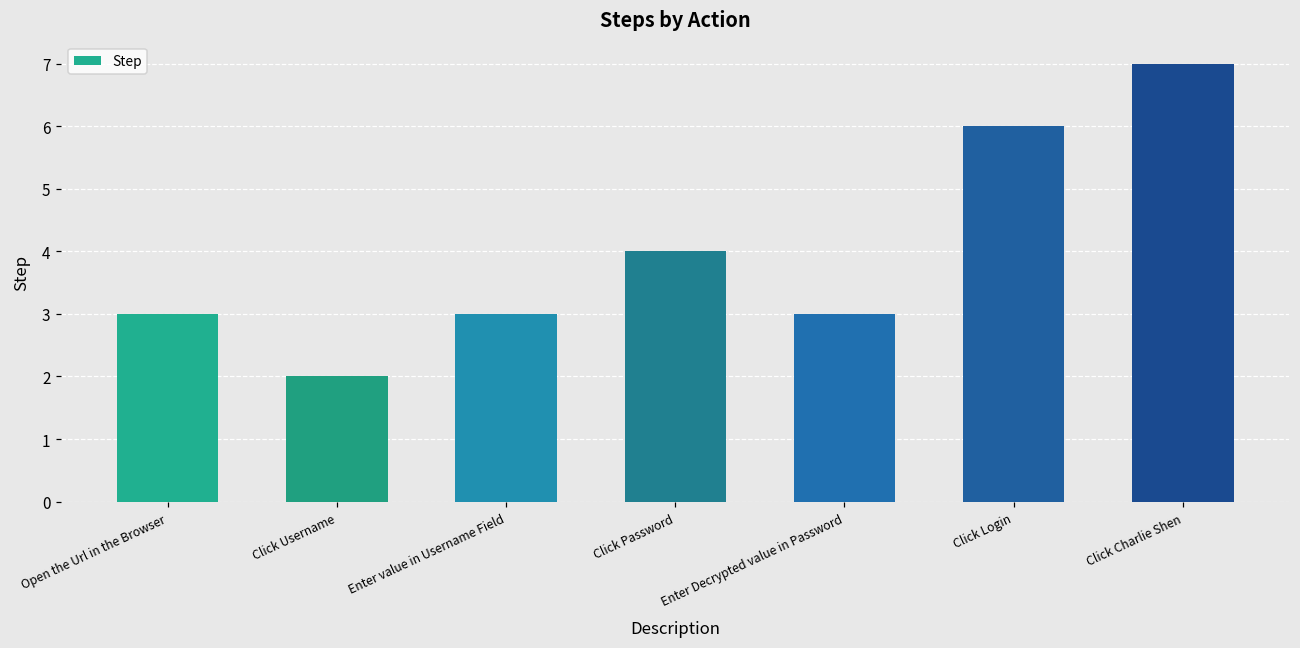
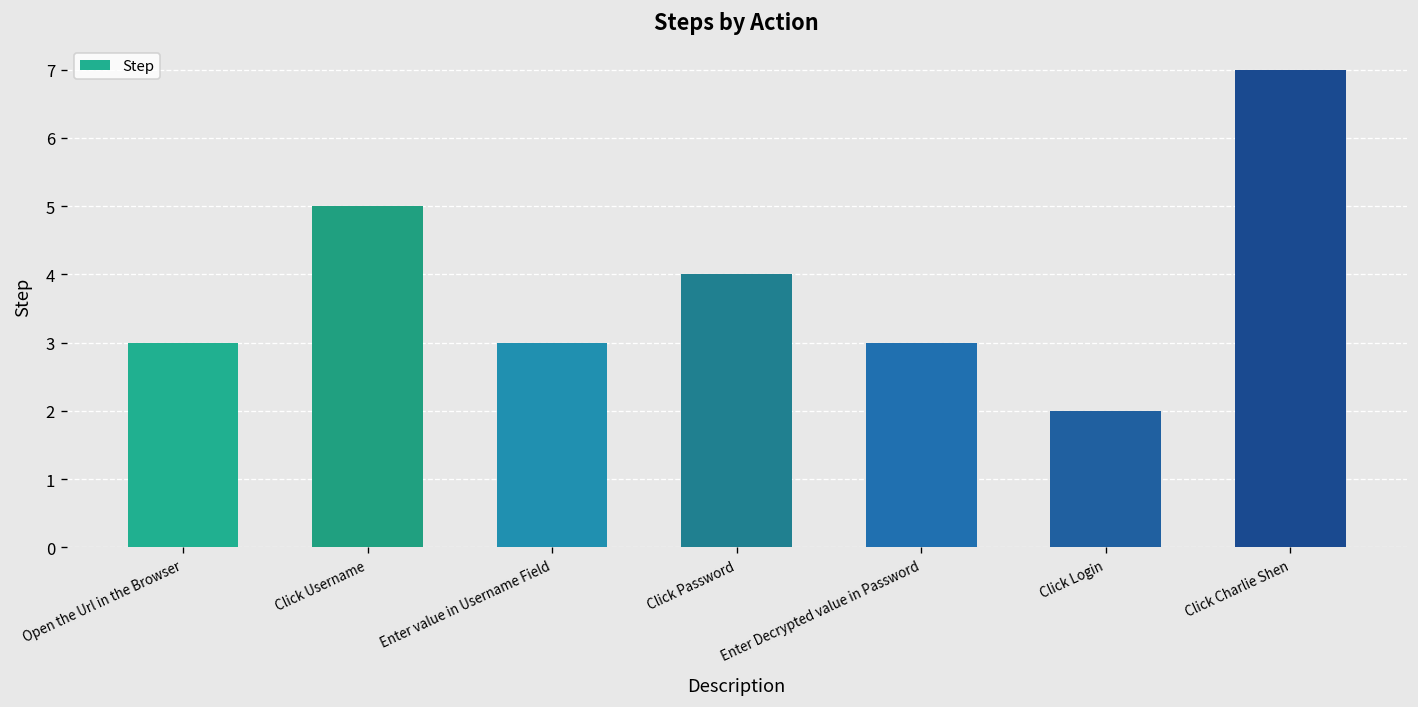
  {
    "Open the Url in the Browser": 3,
-   "Click Username": 2,
+   "Click Username": 5,
    "Enter value in Username Field": 3,
    "Click Password": 4,
    "Enter Decrypted value in Password": 3,
-   "Click Login": 6,
+   "Click Login": 2,
    "Click Charlie Shen": 7
  }
